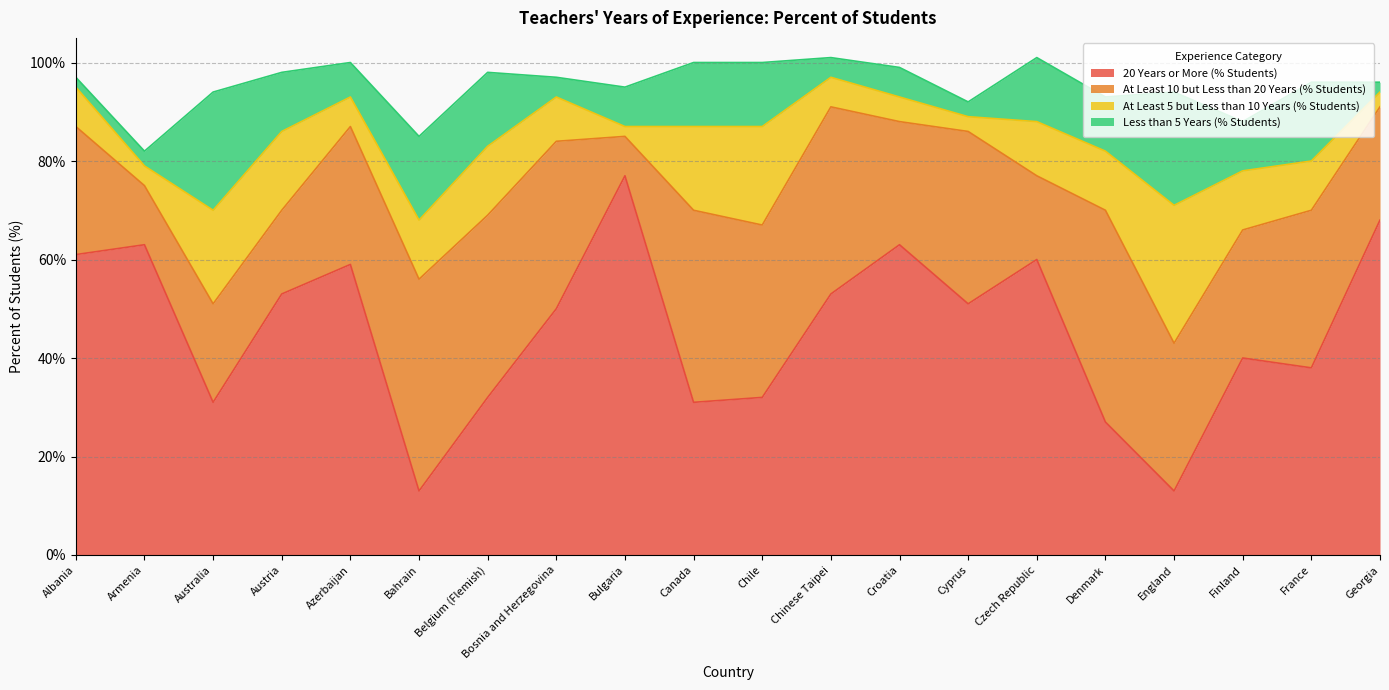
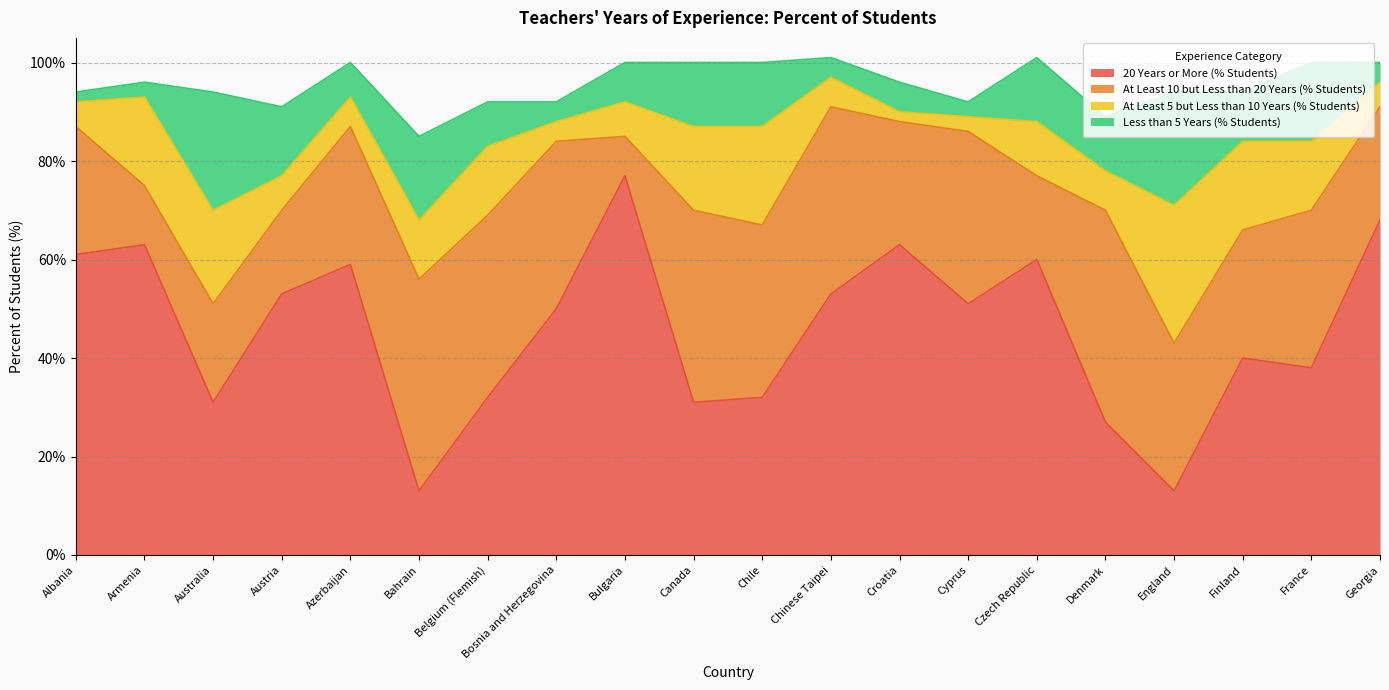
  {
    "At Least 5 but Less than 10 Years (% Students)": {
-     "Albania": "8%",
-     "Armenia": "4%",
+     "Albania": "5%",
+     "Armenia": "18%",
      "Australia": "19%",
-     "Austria": "16%",
+     "Austria": "7%",
      "Azerbaijan": "6%",
      "Bahrain": "12%",
      "Belgium (Flemish)": "14%",
-     "Bosnia and Herzegovina": "9%",
-     "Bulgaria": "2%",
+     "Bosnia and Herzegovina": "4%",
+     "Bulgaria": "7%",
      "Canada": "17%",
      "Chile": "20%",
      "Chinese Taipei": "6%",
-     "Croatia": "5%",
+     "Croatia": "2%",
      "Cyprus": "3%",
      "Czech Republic": "11%",
-     "Denmark": "12%",
+     "Denmark": "8%",
      "England": "28%",
-     "Finland": "12%",
-     "France": "10%",
-     "Georgia": "3%"
+     "Finland": "18%",
+     "France": "14%",
+     "Georgia": "5%"
    },
    "Less than 5 Years (% Students)": {
      "Albania": "2%",
      "Armenia": "3%",
      "Australia": "24%",
-     "Austria": "12%",
+     "Austria": "14%",
      "Azerbaijan": "7%",
      "Bahrain": "17%",
-     "Belgium (Flemish)": "15%",
+     "Belgium (Flemish)": "9%",
      "Bosnia and Herzegovina": "4%",
      "Bulgaria": "8%",
      "Canada": "13%",
      "Chile": "13%",
      "Chinese Taipei": "4%",
      "Croatia": "6%",
      "Cyprus": "3%",
      "Czech Republic": "13%",
-     "Georgia": "2%"
+     "Georgia": "4%"
    }
  }
